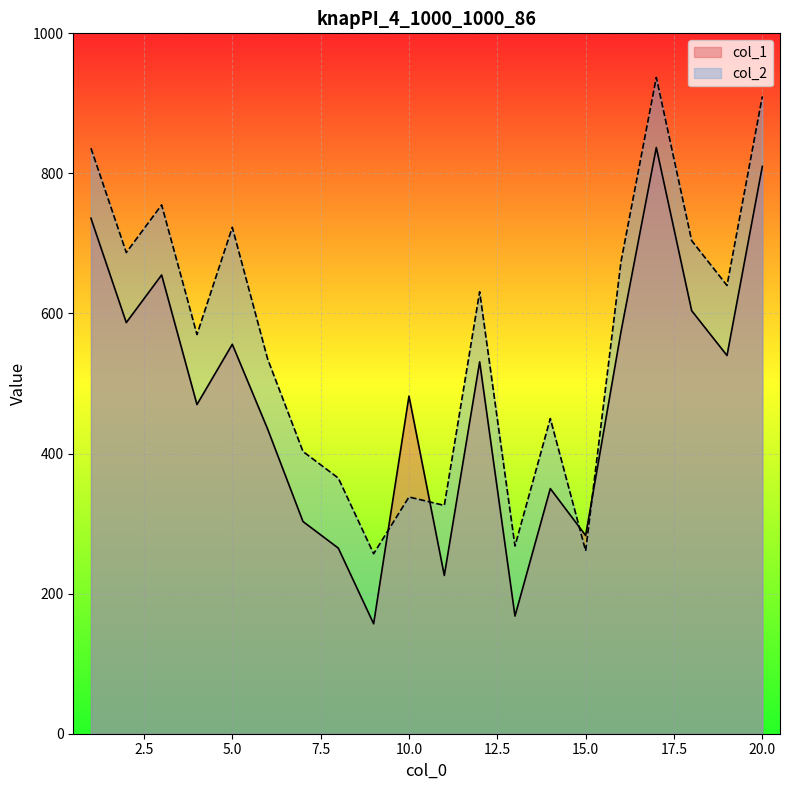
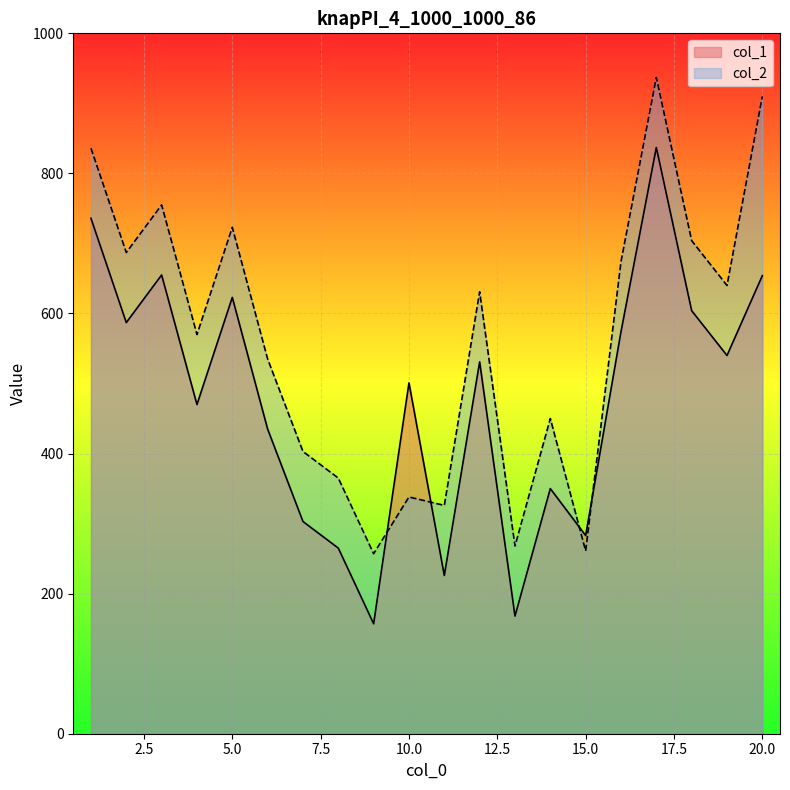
  {
    "col_1": {
-     "5.0": 560,
-     "10.0": 480,
+     "5.0": 620,
+     "10.0": 500,
      "15.0": 280,
-     "20.0": 810
+     "20.0": 650
    },
    "col_2": {
      "5.0": 720,
      "10.0": 340,
      "15.0": 260,
      "20.0": 910
    }
  }
